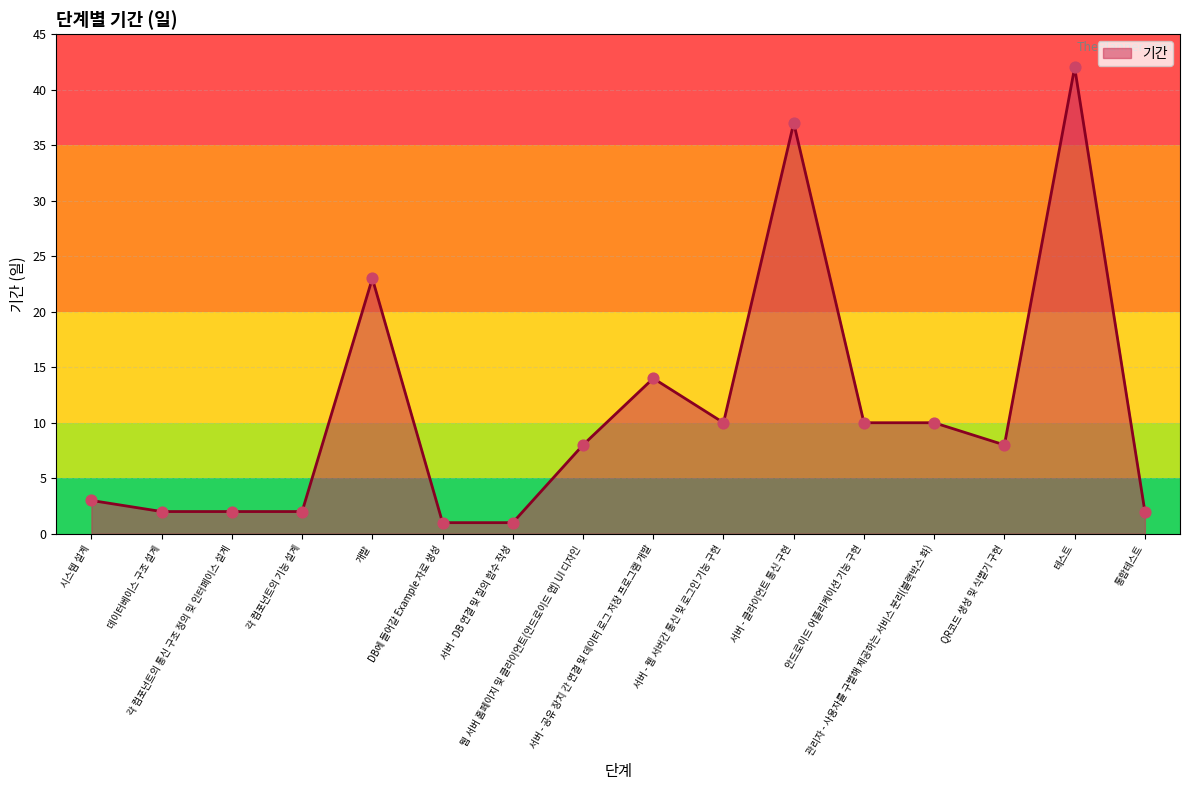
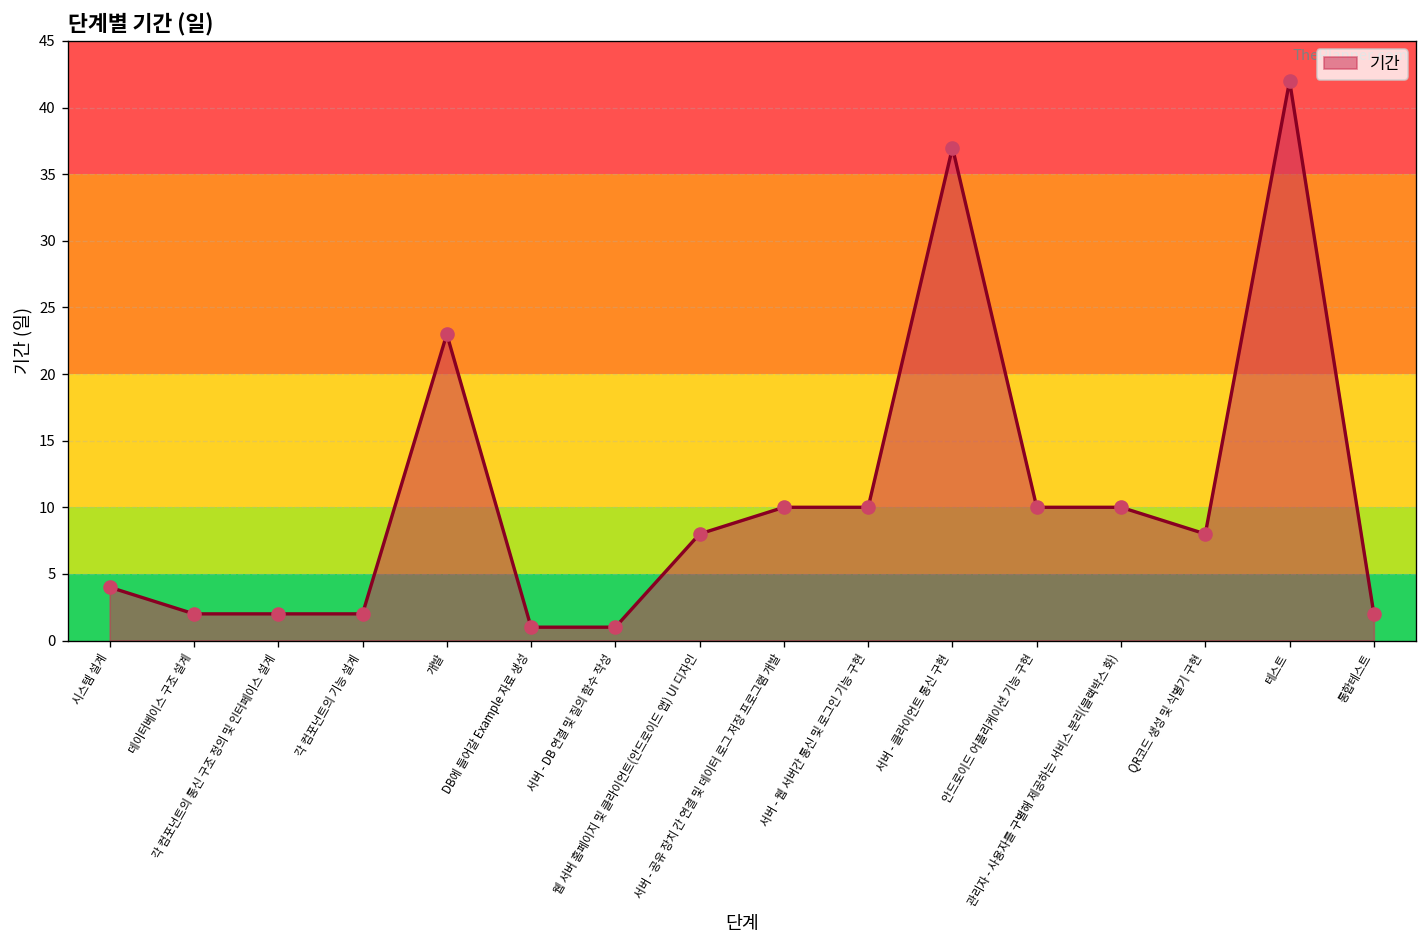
  {
-   "시스템 설계": 3,
+   "시스템 설계": 4,
    "데이터베이스 구조 설계": 2,
    "각 컴포넌트의 통신 구조 정의 및 인터페이스 설계": 2,
    "각 컴포넌트의 기능 설계": 2,
    "개발": 23,
    "DB에 들어갈 Example 자료 생성": 1,
    "서버 - DB 연결 및 질의 함수 작성": 1,
    "웹 서버 홈페이지 및 클라이언트(안드로이드 앱) UI 디자인": 8,
-   "서버 - 공유 장치 간 연결 및 데이터 로그 저장 프로그램 개발": 14,
+   "서버 - 공유 장치 간 연결 및 데이터 로그 저장 프로그램 개발": 10,
    "서버 - 웹 서버간 통신 및 로그인 기능 구현": 10,
    "서버 - 클라이언트 통신 구현": 37,
    "안드로이드 어플리케이션 기능 구현": 10,
    "관리자 - 사용자를 구별해 제공하는 서비스 분리(블랙박스 화)": 10,
    "QR코드 생성 및 식별기 구현": 8,
    "테스트": 42,
    "통합테스트": 2
  }
